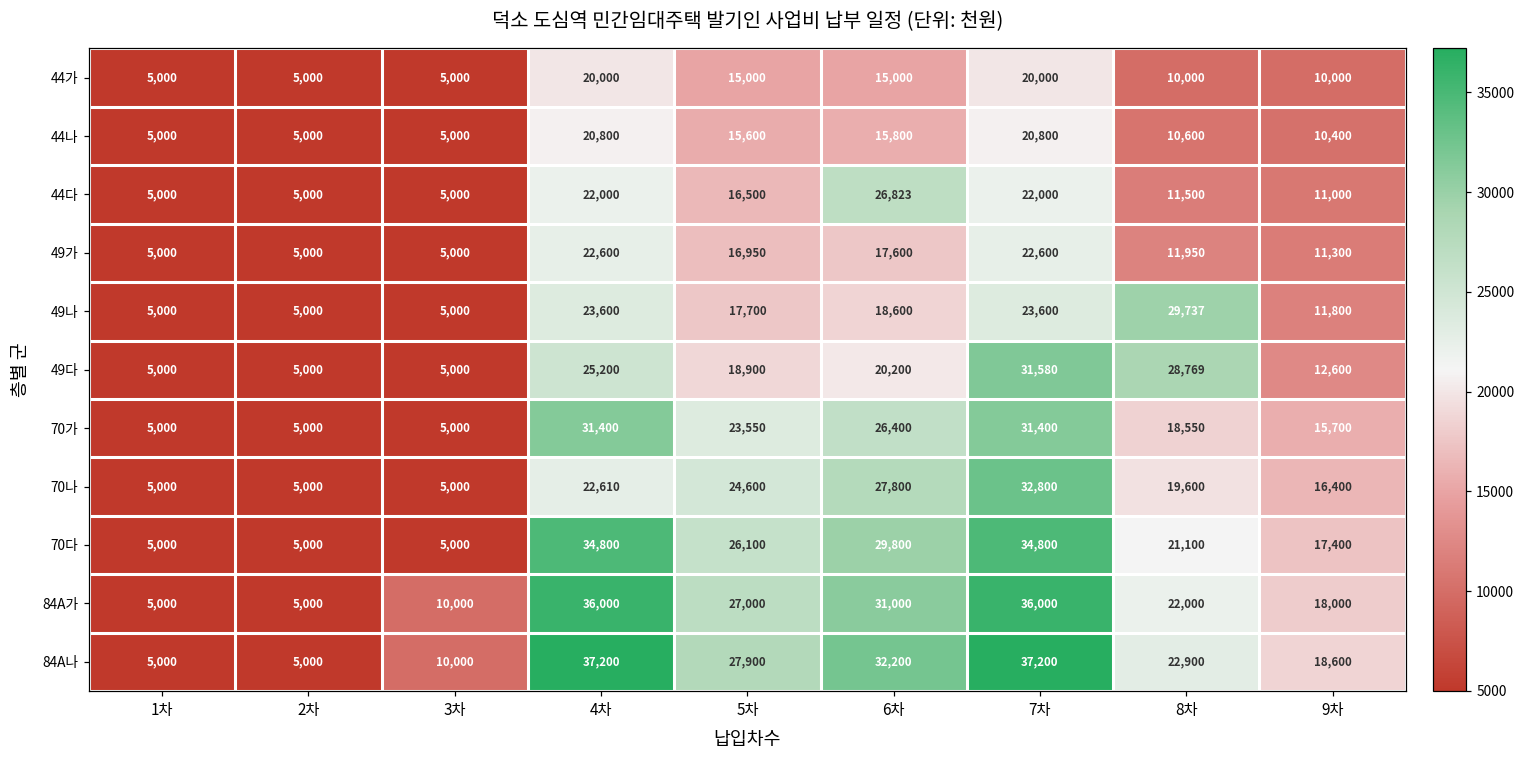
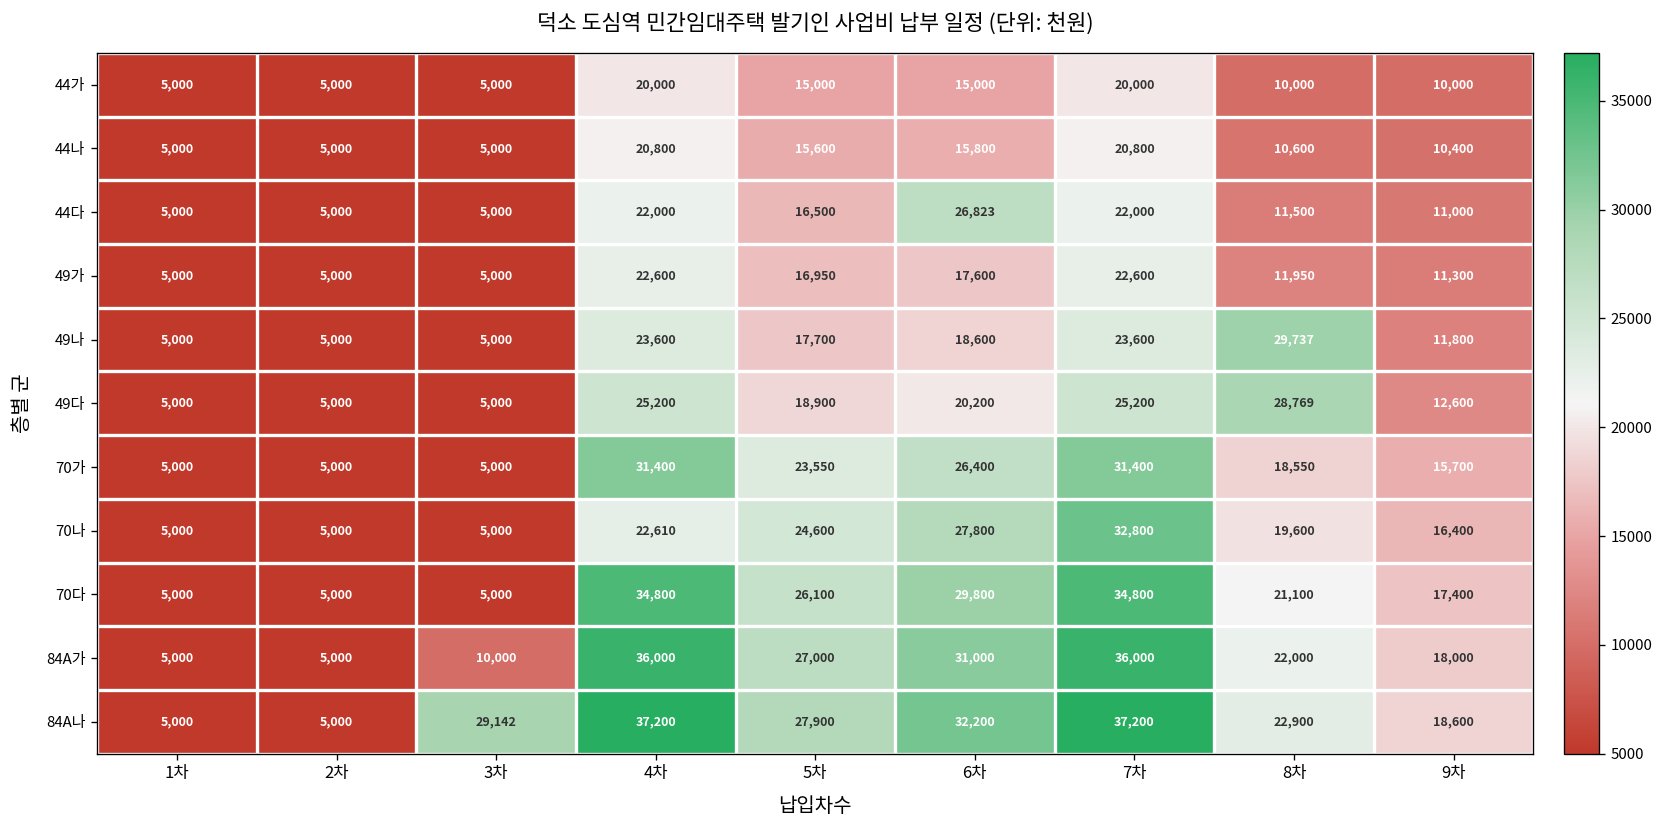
  {
    "44가": {
      "1차": "5,000",
      "2차": "5,000",
      "3차": "5,000",
      "4차": "20,000",
      "5차": "15,000",
      "6차": "15,000",
      "7차": "20,000",
      "8차": "10,000",
      "9차": "10,000"
    },
    "44나": {
      "1차": "5,000",
      "2차": "5,000",
      "3차": "5,000",
      "4차": "20,800",
      "5차": "15,600",
      "6차": "15,800",
      "7차": "20,800",
      "8차": "10,600",
      "9차": "10,400"
    },
    "44다": {
      "1차": "5,000",
      "2차": "5,000",
      "3차": "5,000",
      "4차": "22,000",
      "5차": "16,500",
      "6차": "26,823",
      "7차": "22,000",
      "8차": "11,500",
      "9차": "11,000"
    },
    "49가": {
      "1차": "5,000",
      "2차": "5,000",
      "3차": "5,000",
      "4차": "22,600",
      "5차": "16,950",
      "6차": "17,600",
      "7차": "22,600",
      "8차": "11,950",
      "9차": "11,300"
    },
    "49나": {
      "1차": "5,000",
      "2차": "5,000",
      "3차": "5,000",
      "4차": "23,600",
      "5차": "17,700",
      "6차": "18,600",
      "7차": "23,600",
      "8차": "29,737",
      "9차": "11,800"
    },
    "49다": {
      "1차": "5,000",
      "2차": "5,000",
      "3차": "5,000",
      "4차": "25,200",
      "5차": "18,900",
      "6차": "20,200",
-     "7차": "31,580",
+     "7차": "25,200",
      "8차": "28,769",
      "9차": "12,600"
    },
    "70가": {
      "1차": "5,000",
      "2차": "5,000",
      "3차": "5,000",
      "4차": "31,400",
      "5차": "23,550",
      "6차": "26,400",
      "7차": "31,400",
      "8차": "18,550",
      "9차": "15,700"
    },
    "70나": {
      "1차": "5,000",
      "2차": "5,000",
      "3차": "5,000",
      "4차": "22,610",
      "5차": "24,600",
      "6차": "27,800",
      "7차": "32,800",
      "8차": "19,600",
      "9차": "16,400"
    },
    "70다": {
      "1차": "5,000",
      "2차": "5,000",
      "3차": "5,000",
      "4차": "34,800",
      "5차": "26,100",
      "6차": "29,800",
      "7차": "34,800",
      "8차": "21,100",
      "9차": "17,400"
    },
    "84A가": {
      "1차": "5,000",
      "2차": "5,000",
      "3차": "10,000",
      "4차": "36,000",
      "5차": "27,000",
      "6차": "31,000",
      "7차": "36,000",
      "8차": "22,000",
      "9차": "18,000"
    },
    "84A나": {
      "1차": "5,000",
      "2차": "5,000",
-     "3차": "10,000",
+     "3차": "29,142",
      "4차": "37,200",
      "5차": "27,900",
      "6차": "32,200",
      "7차": "37,200",
      "8차": "22,900",
      "9차": "18,600"
    }
  }
